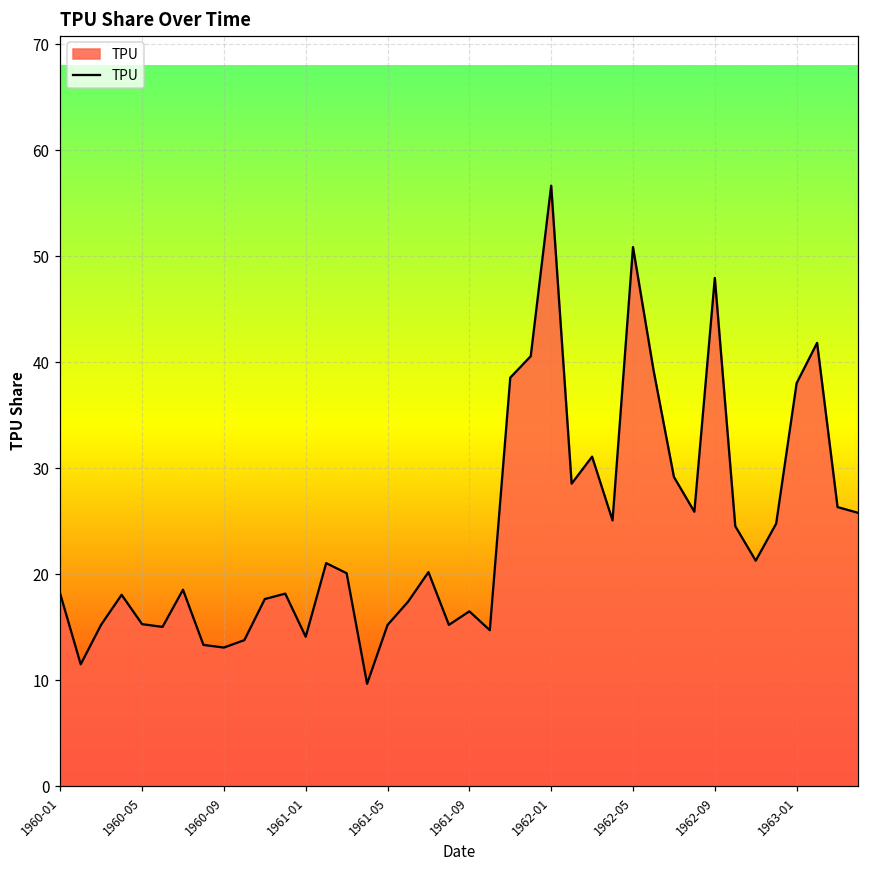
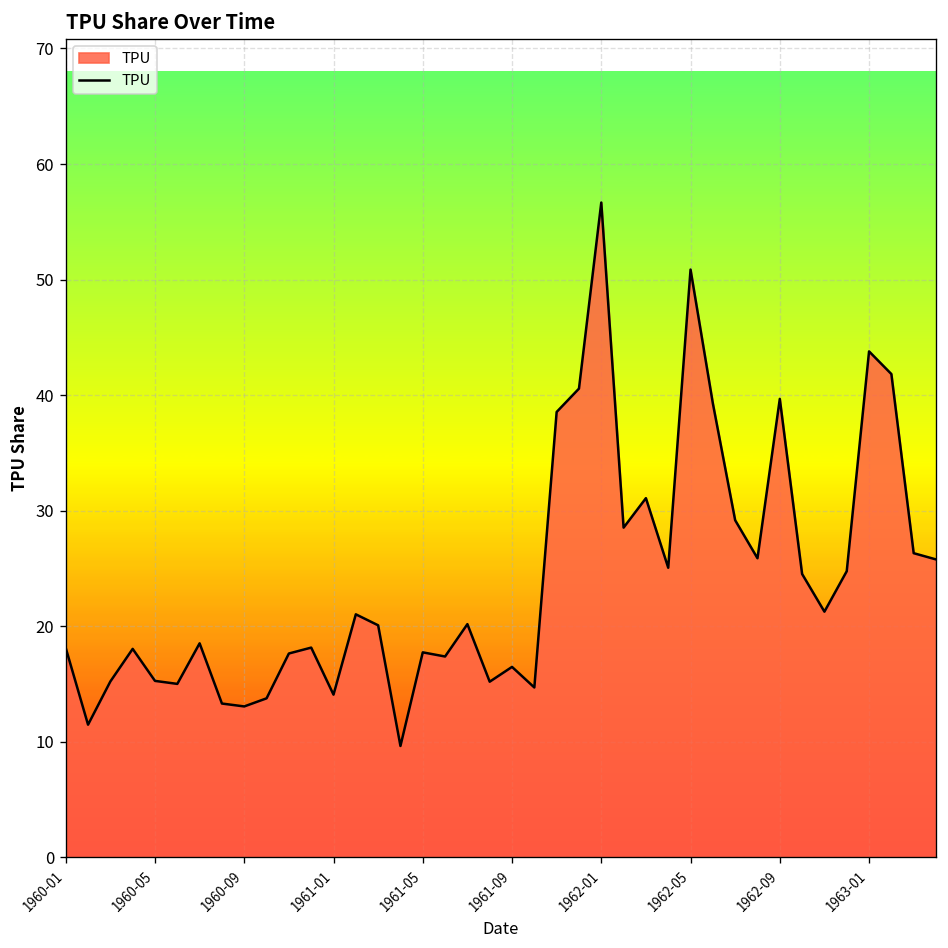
  {
    "1960-01": 18,
    "1960-05": 15,
    "1960-09": 13,
    "1961-01": 14,
-   "1961-05": 15,
+   "1961-05": 18,
    "1961-09": 16,
    "1962-01": 57,
    "1962-05": 51,
-   "1962-09": 48,
-   "1963-01": 38
+   "1962-09": 40,
+   "1963-01": 44
  }
